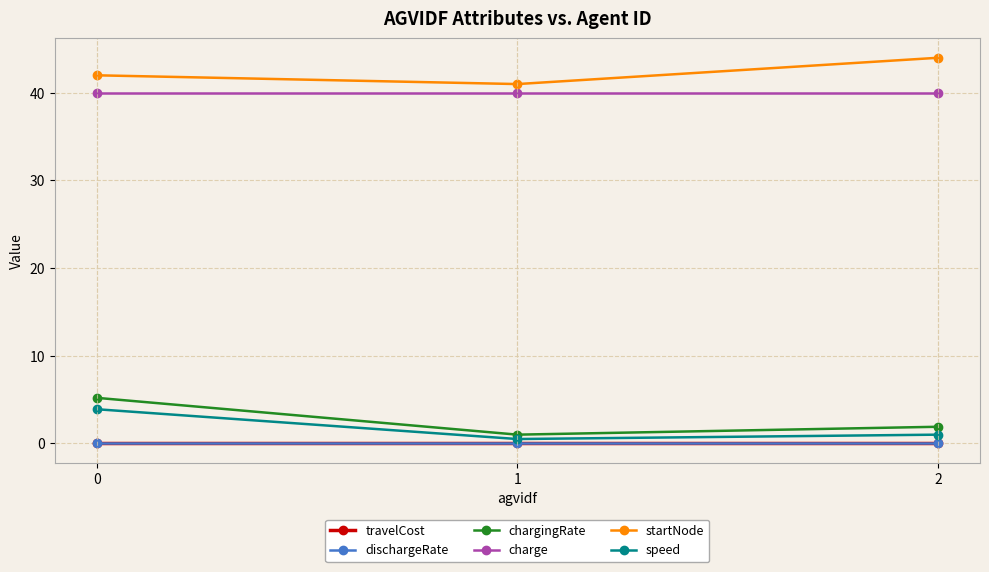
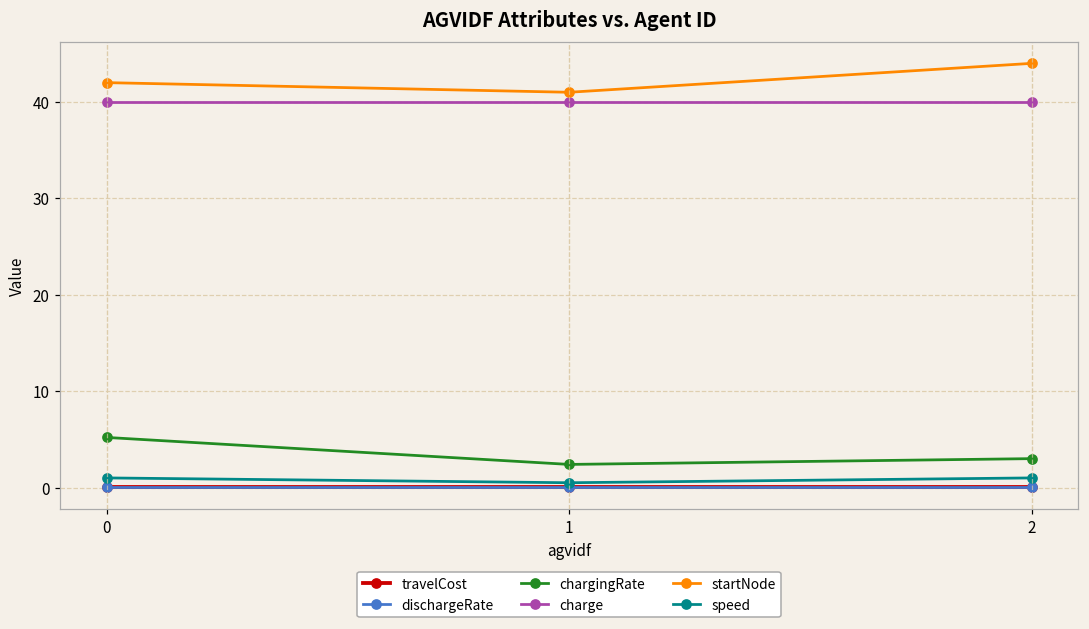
  {
    "dischargeRate": {
      "0": 0,
      "1": 0,
      "2": 0
    },
    "chargingRate": {
      "0": 5,
-     "1": 1,
-     "2": 2
+     "1": 2,
+     "2": 3
    },
    "charge": {
      "0": 40,
      "1": 40,
      "2": 40
    },
    "startNode": {
      "0": 42,
      "1": 41,
      "2": 44
    },
    "speed": {
-     "0": 4,
+     "0": 1,
      "1": 1,
      "2": 1
    }
  }
